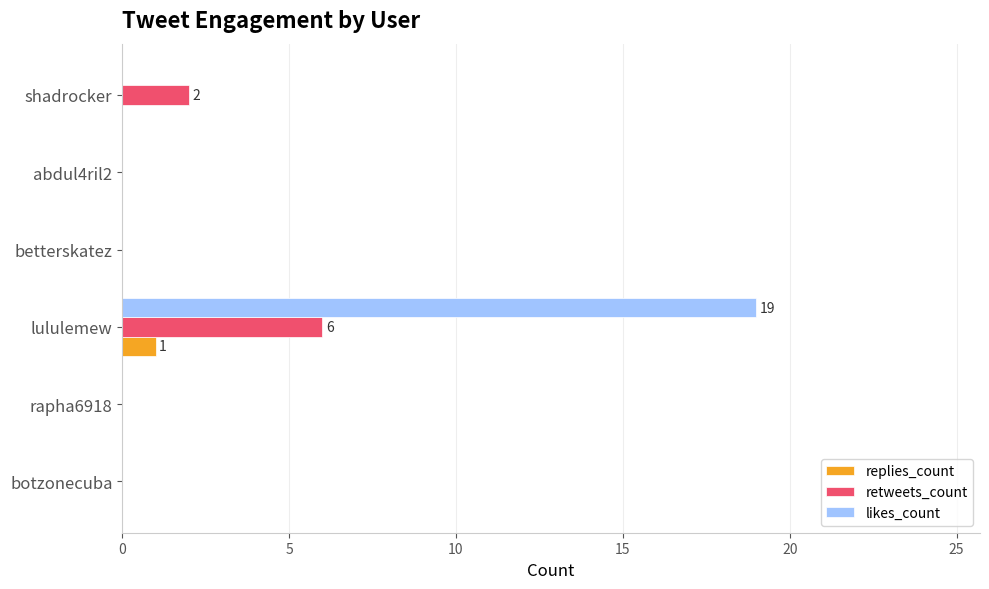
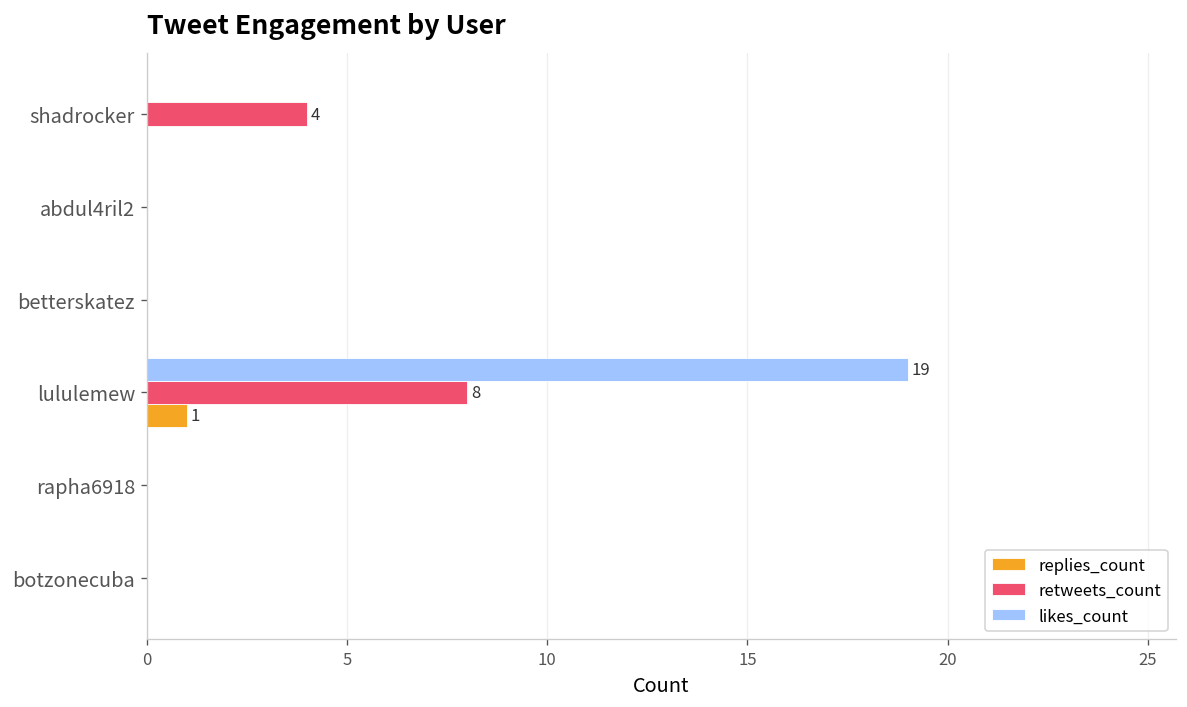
  {
    "replies_count": {
      "lululemew": 1
    },
    "retweets_count": {
-     "shadrocker": 2,
-     "lululemew": 6
+     "shadrocker": 4,
+     "lululemew": 8
    },
    "likes_count": {
      "lululemew": 19
    }
  }
